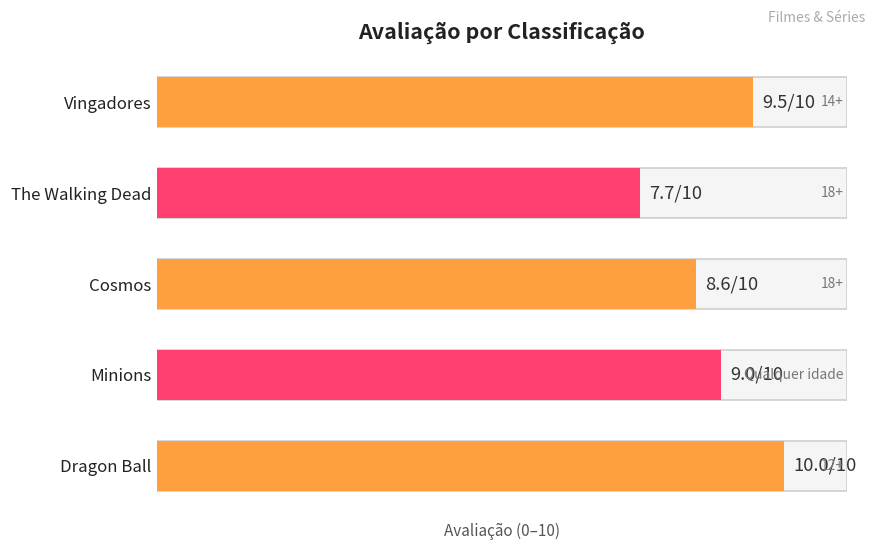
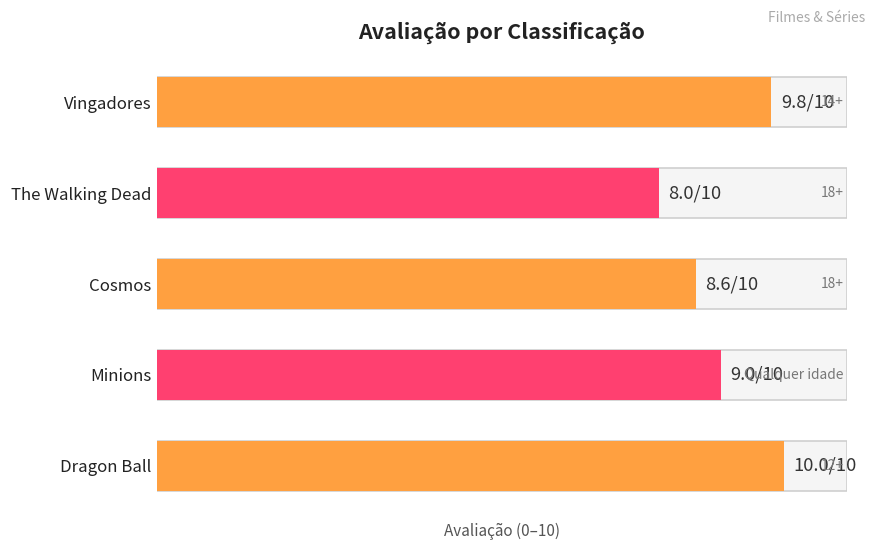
  {
-   "Vingadores": 9.5,
-   "The Walking Dead": 7.7,
+   "Vingadores": 9.8,
+   "The Walking Dead": 8.0,
    "Cosmos": 8.6
  }
